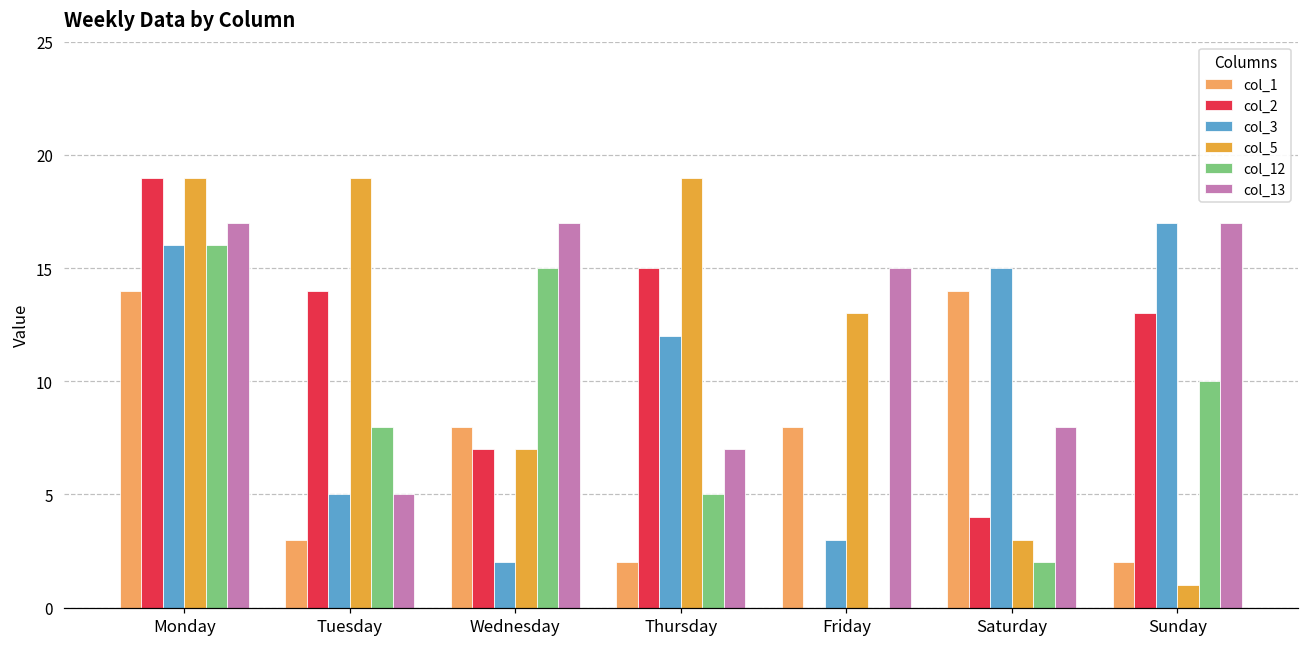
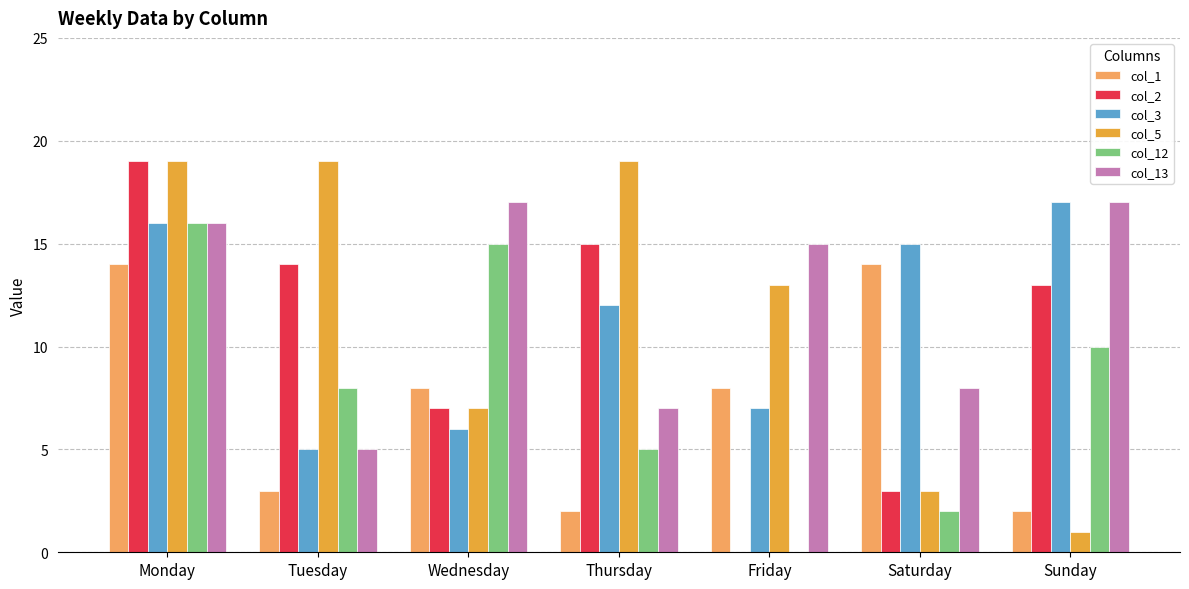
  {
    "col_2": {
      "Monday": 19,
      "Tuesday": 14,
      "Wednesday": 7,
      "Thursday": 15,
      "Friday": 0,
-     "Saturday": 4,
+     "Saturday": 3,
      "Sunday": 13
    },
    "col_3": {
      "Monday": 16,
      "Tuesday": 5,
-     "Wednesday": 2,
+     "Wednesday": 6,
      "Thursday": 12,
-     "Friday": 3,
+     "Friday": 7,
      "Saturday": 15,
      "Sunday": 17
    },
    "col_12": {
      "Monday": 16,
      "Tuesday": 8,
      "Wednesday": 15,
      "Thursday": 5,
      "Friday": 0,
      "Saturday": 2,
      "Sunday": 10
    },
    "col_13": {
-     "Monday": 17,
+     "Monday": 16,
      "Tuesday": 5,
      "Wednesday": 17,
      "Thursday": 7,
      "Friday": 15,
      "Saturday": 8,
      "Sunday": 17
    }
  }
